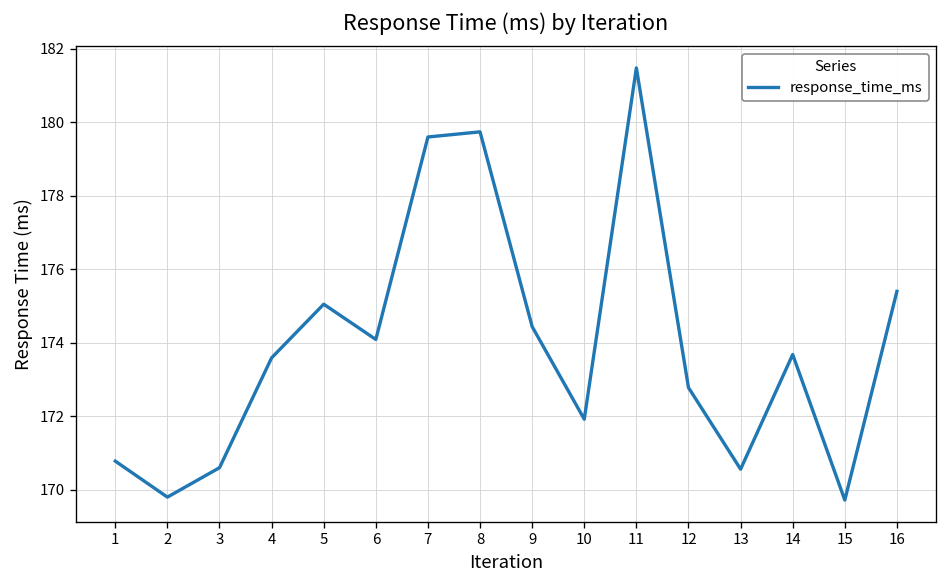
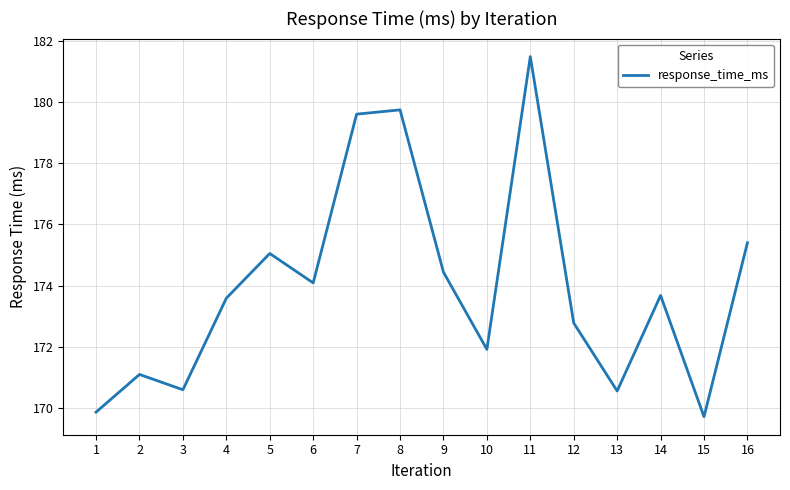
  {
-   "1": 170.8,
-   "2": 169.8,
+   "1": 169.9,
+   "2": 171.1,
    "3": 170.6,
    "4": 173.6,
    "5": 175.1,
    "6": 174.1,
    "7": 179.6,
    "8": 179.7,
    "9": 174.4,
    "10": 171.9,
    "11": 181.5,
    "12": 172.8,
    "13": 170.6,
    "14": 173.7,
    "15": 169.7,
    "16": 175.4
  }
